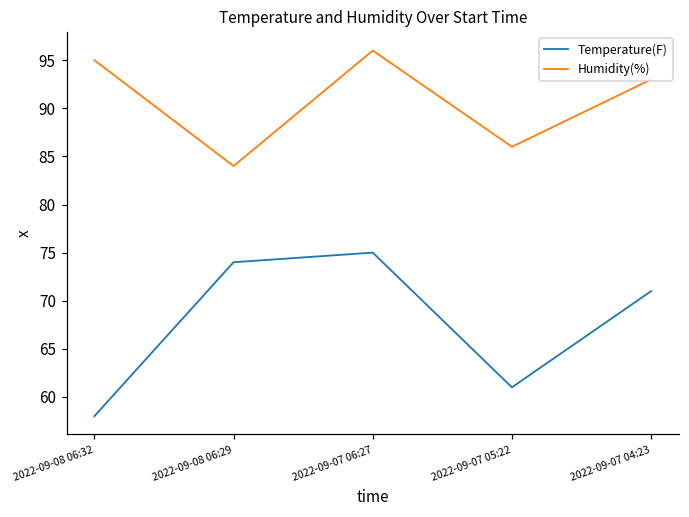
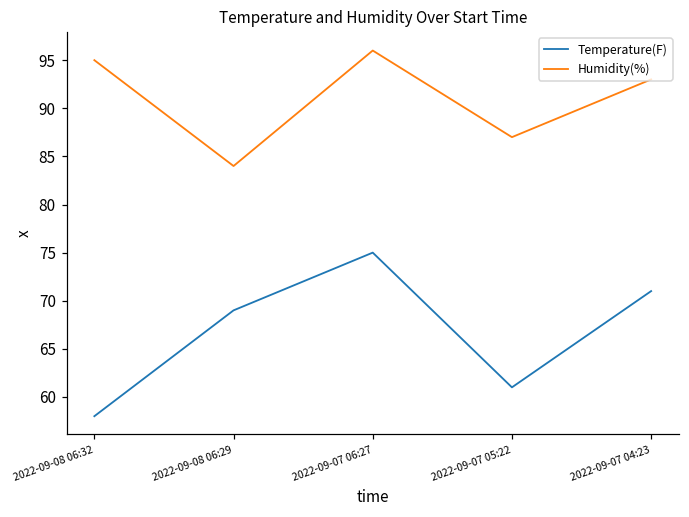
  {
    "Temperature(F)": {
      "2022-09-08 06:32": 58,
-     "2022-09-08 06:29": 74,
+     "2022-09-08 06:29": 69,
      "2022-09-07 06:27": 75,
      "2022-09-07 05:22": 61,
      "2022-09-07 04:23": 71
    },
    "Humidity(%)": {
      "2022-09-08 06:32": 95,
      "2022-09-08 06:29": 84,
      "2022-09-07 06:27": 96,
-     "2022-09-07 05:22": 86,
+     "2022-09-07 05:22": 87,
      "2022-09-07 04:23": 93
    }
  }
